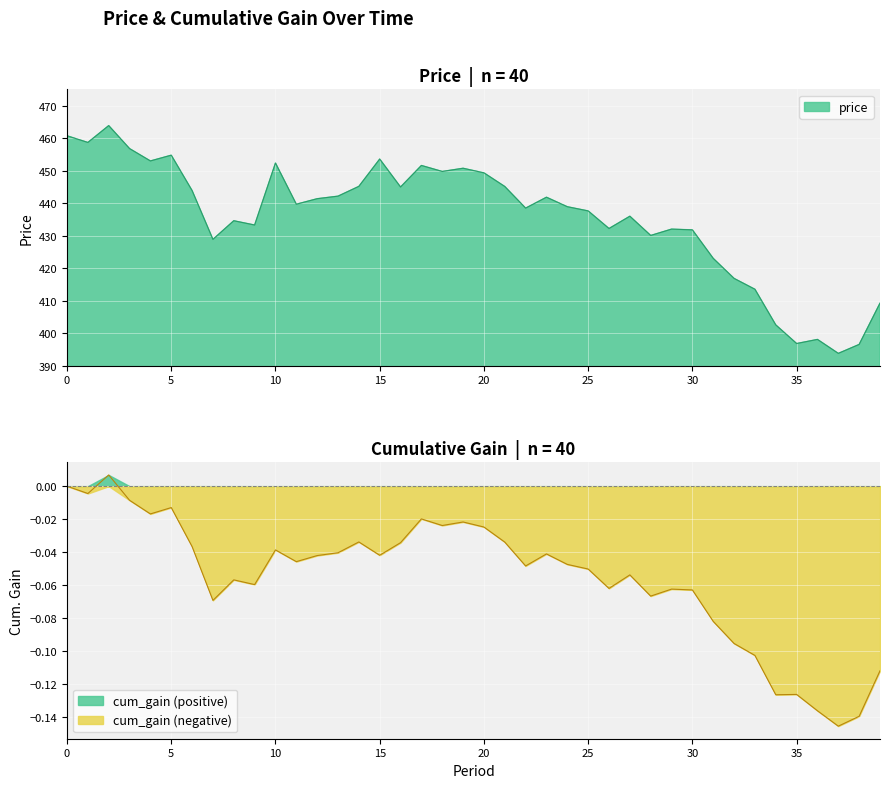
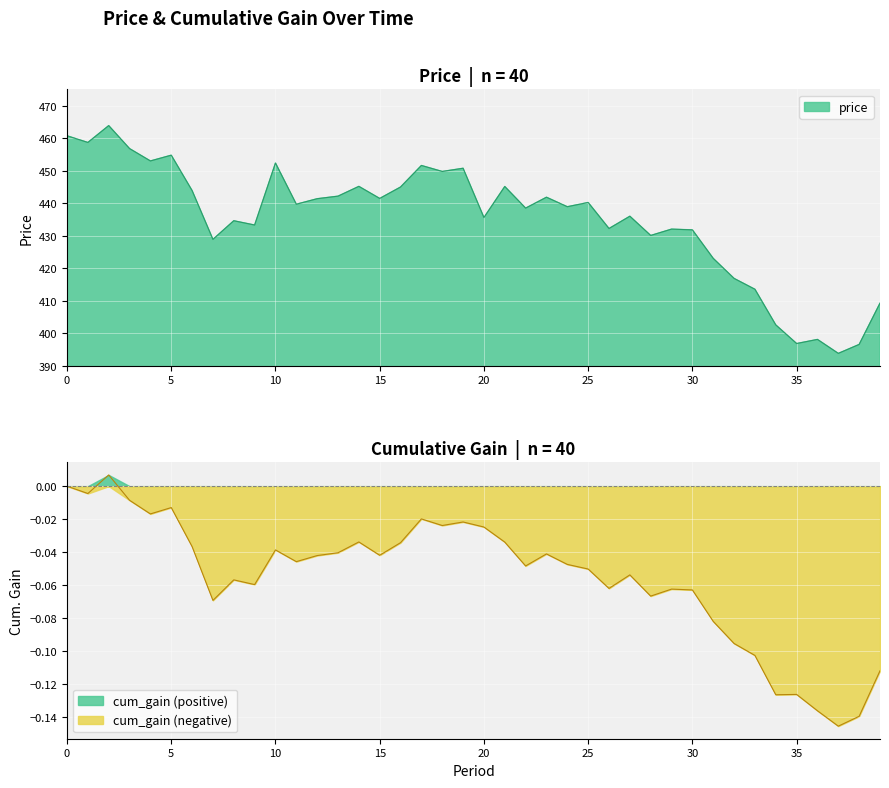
  {
    "Price | n = 40": {
      "0": 461,
      "5": 455,
      "10": 452,
-     "15": 454,
-     "20": 449,
-     "25": 438,
+     "15": 441,
+     "20": 436,
+     "25": 440,
      "30": 432,
      "35": 397
    }
  }
